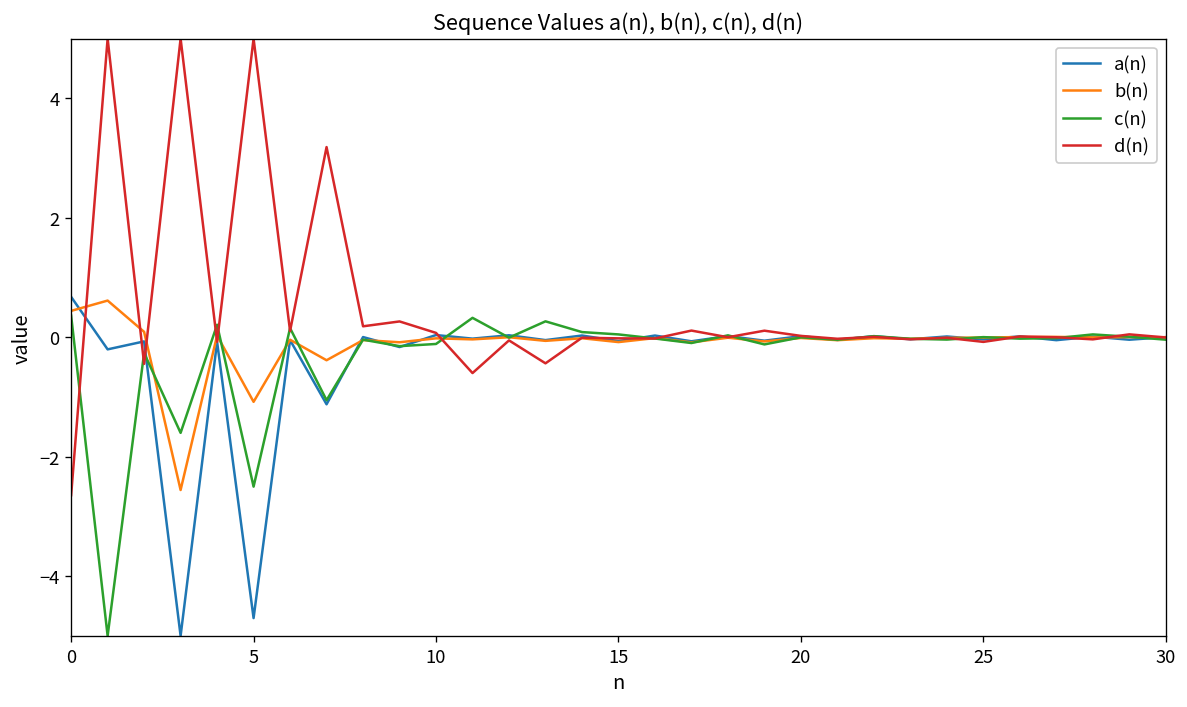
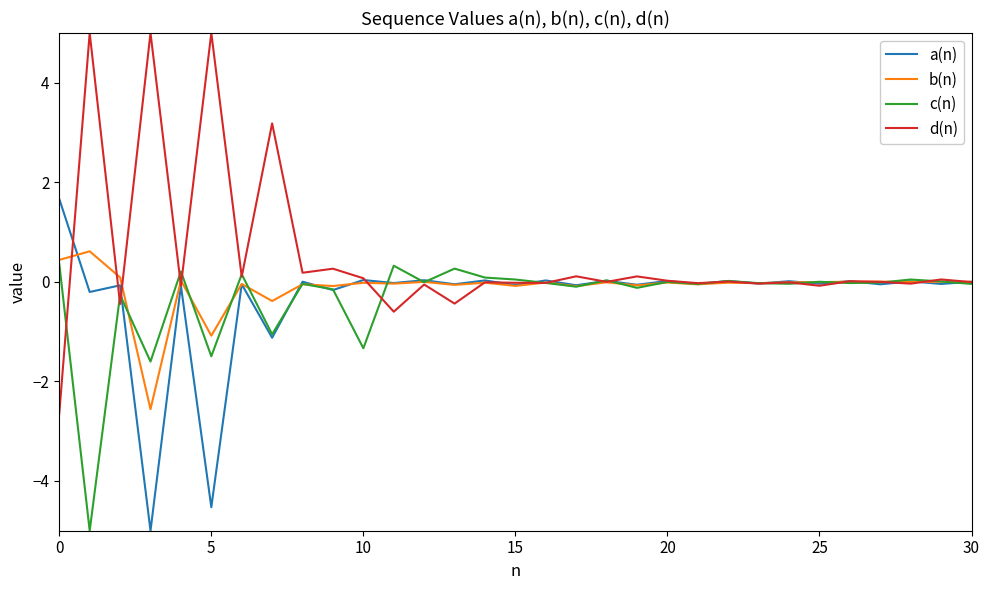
  {
    "a(n)": {
-     "0": 0.7,
-     "5": -4.7
+     "0": 1.7,
+     "5": -4.5
    },
    "b(n)": {
      "0": 0.4,
      "5": -1.1,
      "10": 0.0
    },
    "c(n)": {
      "0": 0.4,
-     "5": -2.5,
-     "10": -0.1,
+     "5": -1.5,
+     "10": -1.3,
      "15": 0.0
    },
    "d(n)": {
      "0": -2.6,
      "5": 5.0
    }
  }
